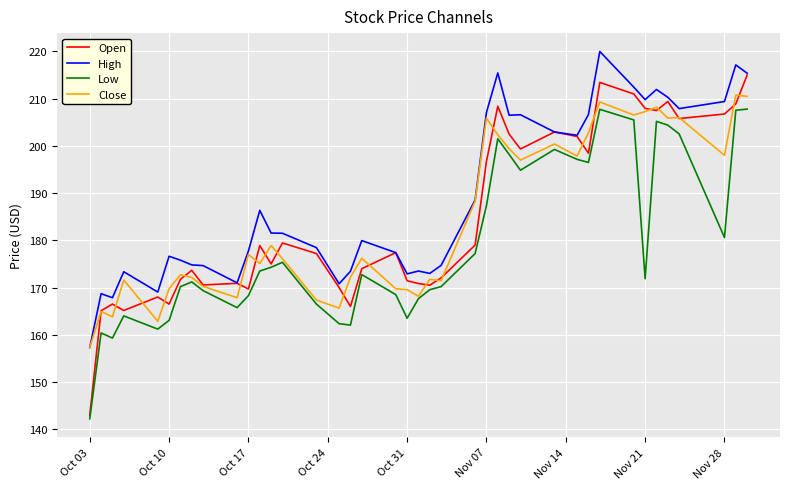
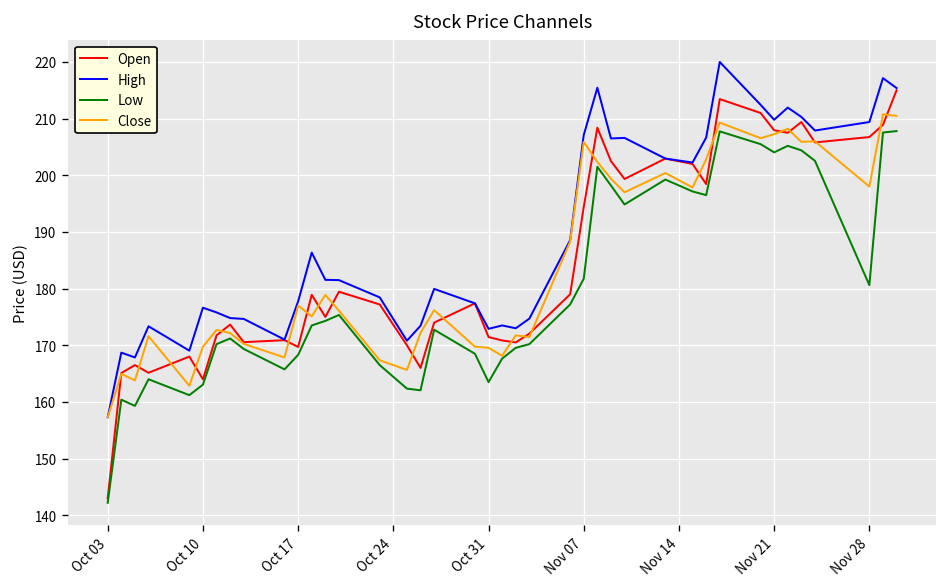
  {
    "Open": {
      "Oct 03": 143,
-     "Oct 10": 167,
+     "Oct 10": 164,
      "Oct 17": 170,
      "Oct 31": 171,
-     "Nov 07": 197,
+     "Nov 07": 194,
      "Nov 21": 208,
      "Nov 28": 207
    },
    "High": {
      "Oct 10": 177,
      "Oct 17": 178,
      "Oct 31": 173,
      "Nov 07": 207,
      "Nov 21": 210,
      "Nov 28": 209
    },
    "Low": {
      "Oct 03": 142,
      "Oct 10": 163,
      "Oct 17": 168,
      "Oct 31": 164,
-     "Nov 07": 187,
-     "Nov 21": 172,
+     "Nov 07": 182,
+     "Nov 21": 204,
      "Nov 28": 181
    },
    "Close": {
      "Oct 10": 170,
      "Oct 17": 177,
      "Oct 31": 170,
      "Nov 07": 206,
      "Nov 21": 207,
      "Nov 28": 198
    }
  }
